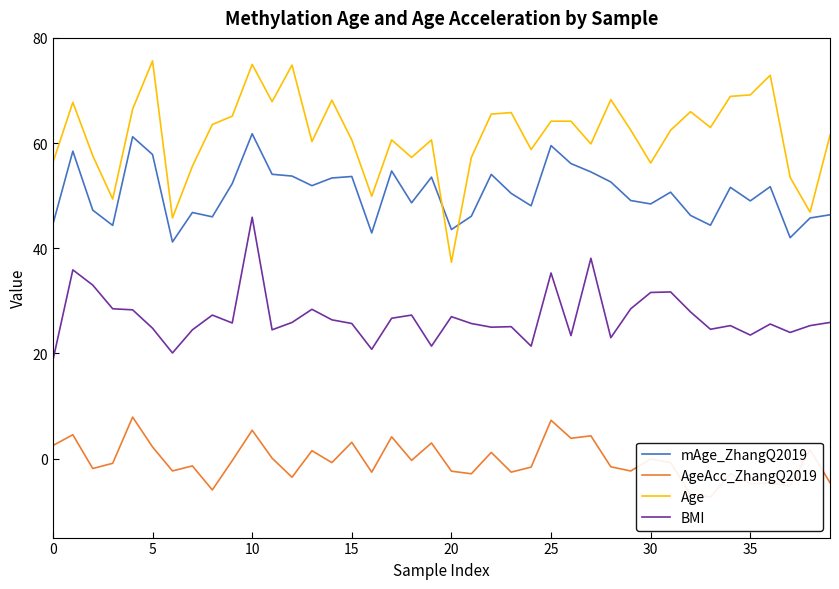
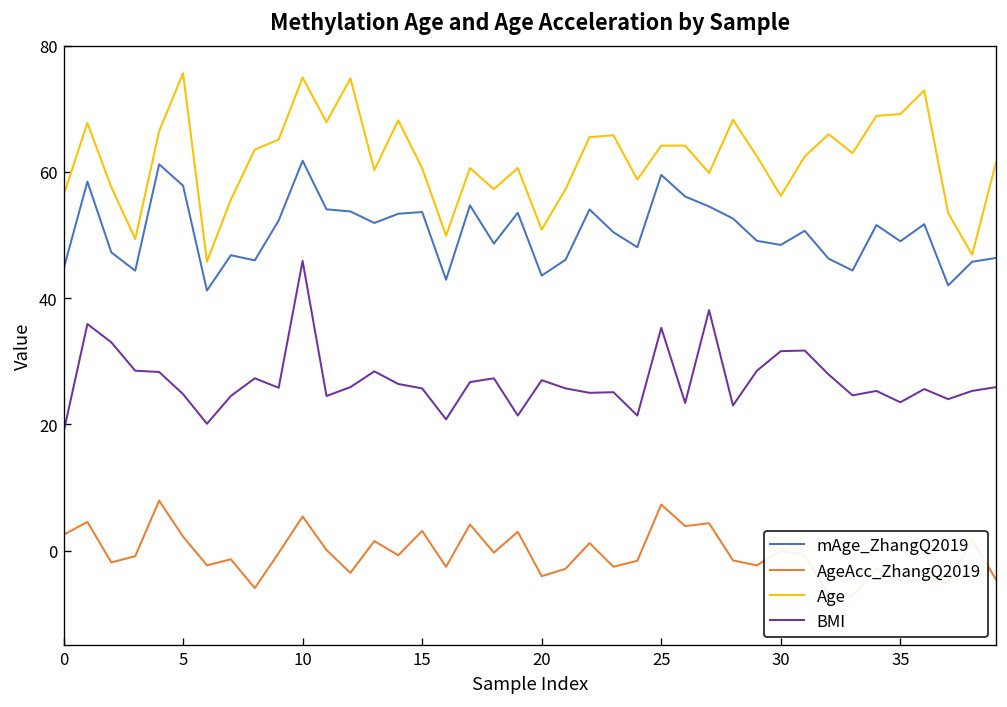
  {
    "mAge_ZhangQ2019": {
      "0": 45,
      "5": 58,
      "10": 62,
      "15": 54,
      "20": 44,
      "25": 60,
      "30": 48,
      "35": 49
    },
    "AgeAcc_ZhangQ2019": {
      "0": 2,
      "5": 2,
      "10": 5,
      "15": 3,
-     "20": -2,
+     "20": -4,
      "25": 7
    },
    "Age": {
      "0": 56,
      "5": 76,
      "10": 75,
      "15": 61,
-     "20": 37,
+     "20": 51,
      "25": 64,
      "30": 56,
      "35": 69
    },
    "BMI": {
      "0": 19,
      "5": 25,
      "10": 46,
      "15": 26,
      "20": 27,
      "25": 35,
      "30": 32,
      "35": 24
    }
  }
